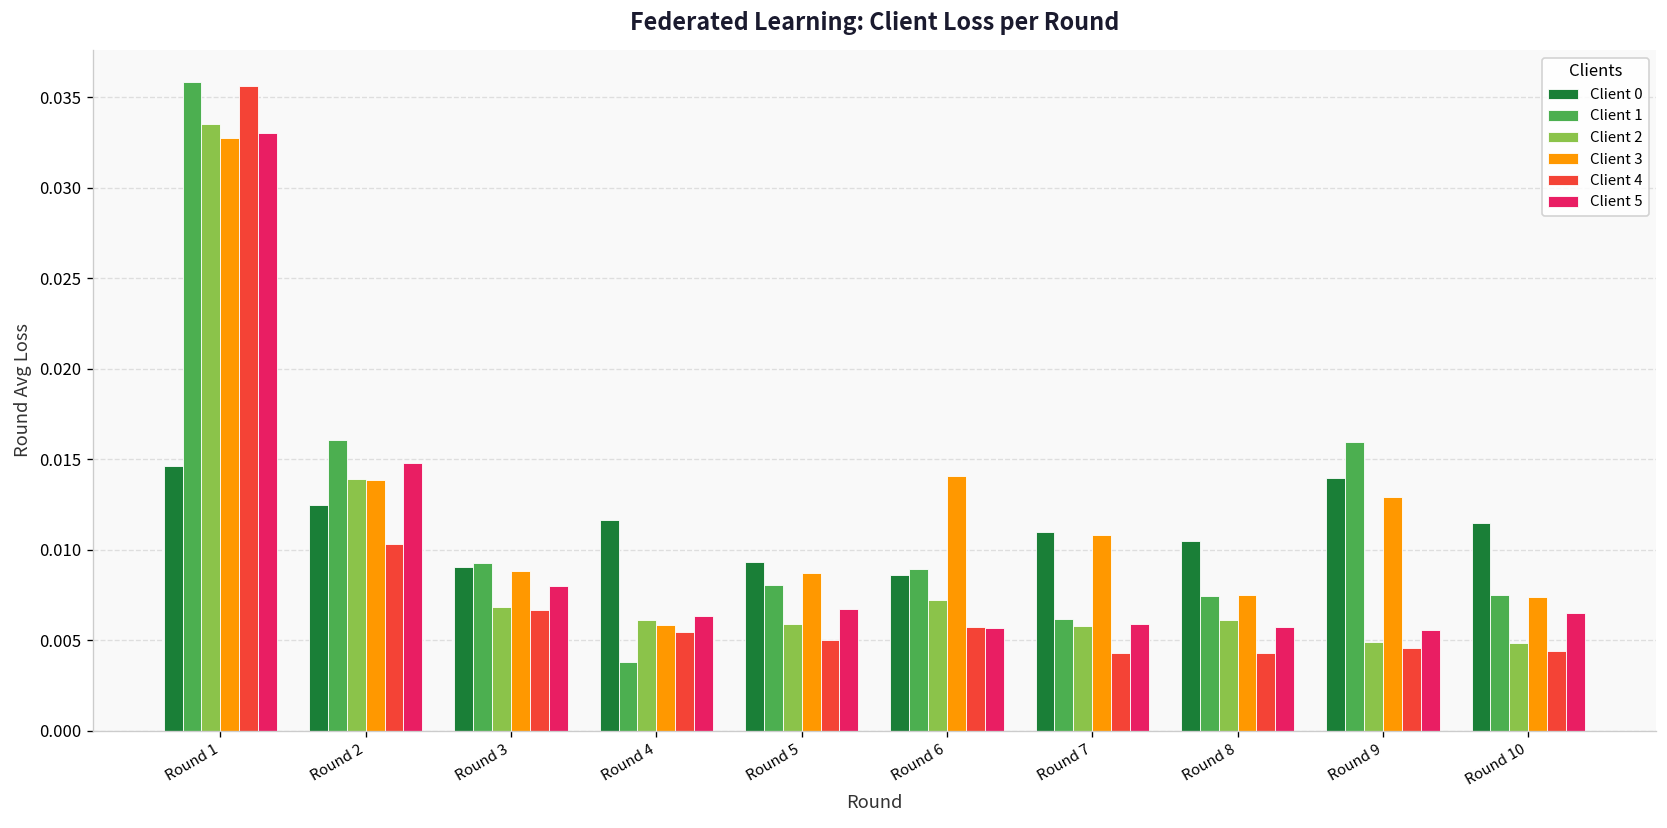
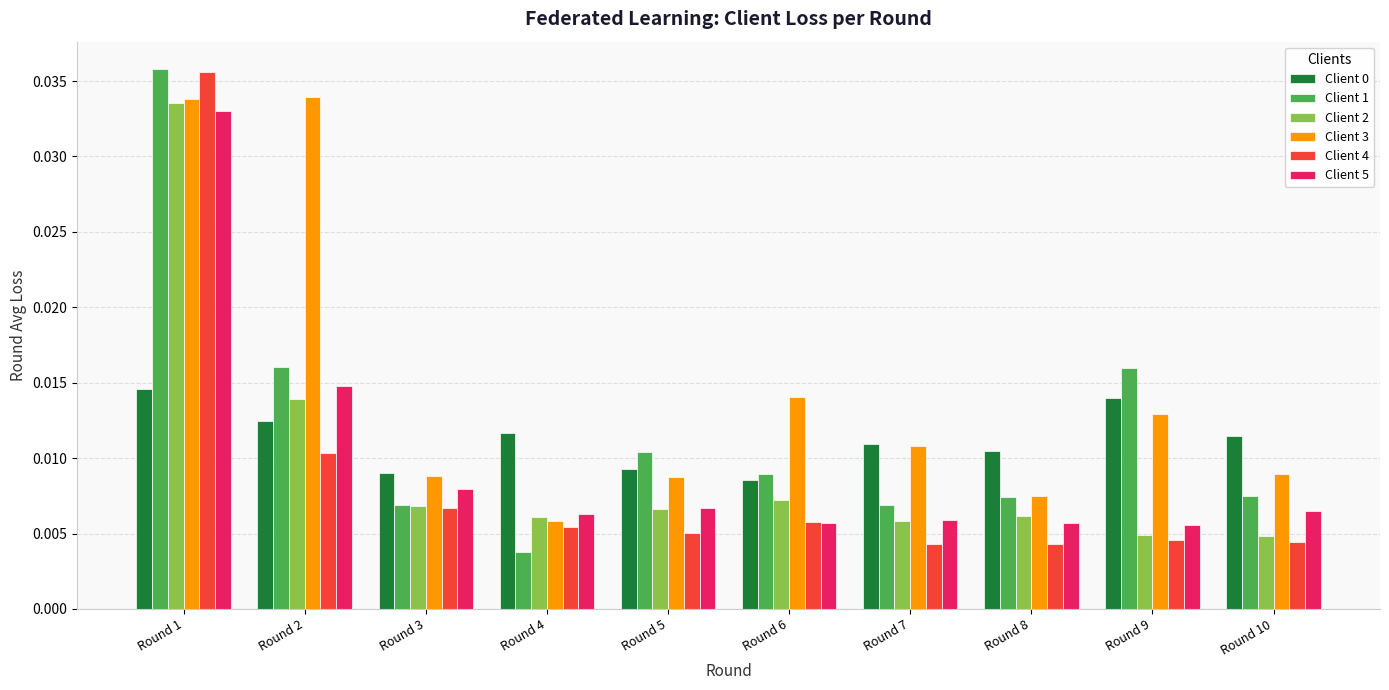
  {
    "Client 0": {
      "Round 1": 0.0146,
      "Round 2": 0.0125,
      "Round 3": 0.0090,
      "Round 4": 0.0116,
      "Round 5": 0.0093,
      "Round 6": 0.0086,
      "Round 7": 0.0110,
      "Round 8": 0.0105,
      "Round 9": 0.0140,
      "Round 10": 0.0115
    },
    "Client 1": {
      "Round 1": 0.0358,
      "Round 2": 0.0161,
-     "Round 3": 0.0093,
+     "Round 3": 0.0069,
      "Round 4": 0.0038,
-     "Round 5": 0.0081,
+     "Round 5": 0.0104,
      "Round 6": 0.0090,
-     "Round 7": 0.0062,
+     "Round 7": 0.0069,
      "Round 8": 0.0074,
      "Round 9": 0.0160,
      "Round 10": 0.0075
    },
    "Client 2": {
      "Round 1": 0.0335,
      "Round 2": 0.0139,
      "Round 3": 0.0068,
      "Round 4": 0.0061,
-     "Round 5": 0.0059,
+     "Round 5": 0.0066,
      "Round 6": 0.0072,
      "Round 7": 0.0058,
      "Round 8": 0.0061,
      "Round 9": 0.0049,
      "Round 10": 0.0048
    },
    "Client 3": {
-     "Round 1": 0.0327,
-     "Round 2": 0.0138,
+     "Round 1": 0.0338,
+     "Round 2": 0.0339,
      "Round 3": 0.0088,
      "Round 4": 0.0058,
      "Round 5": 0.0087,
      "Round 6": 0.0141,
      "Round 7": 0.0108,
      "Round 8": 0.0075,
      "Round 9": 0.0129,
-     "Round 10": 0.0074
+     "Round 10": 0.0089
    }
  }
